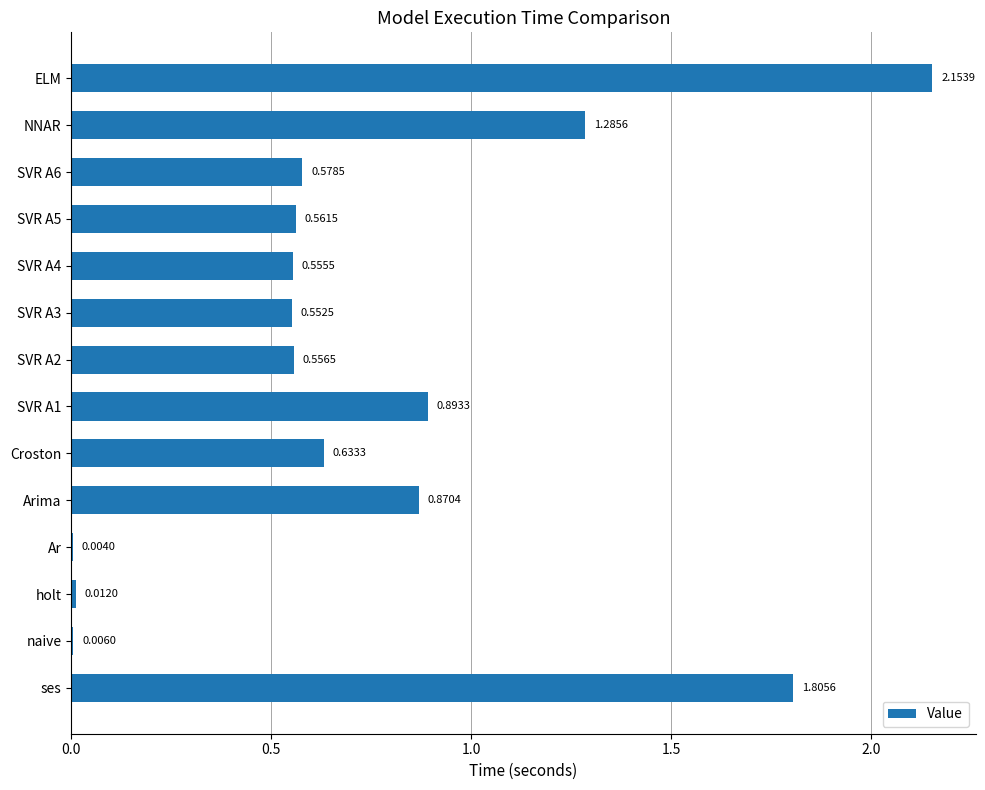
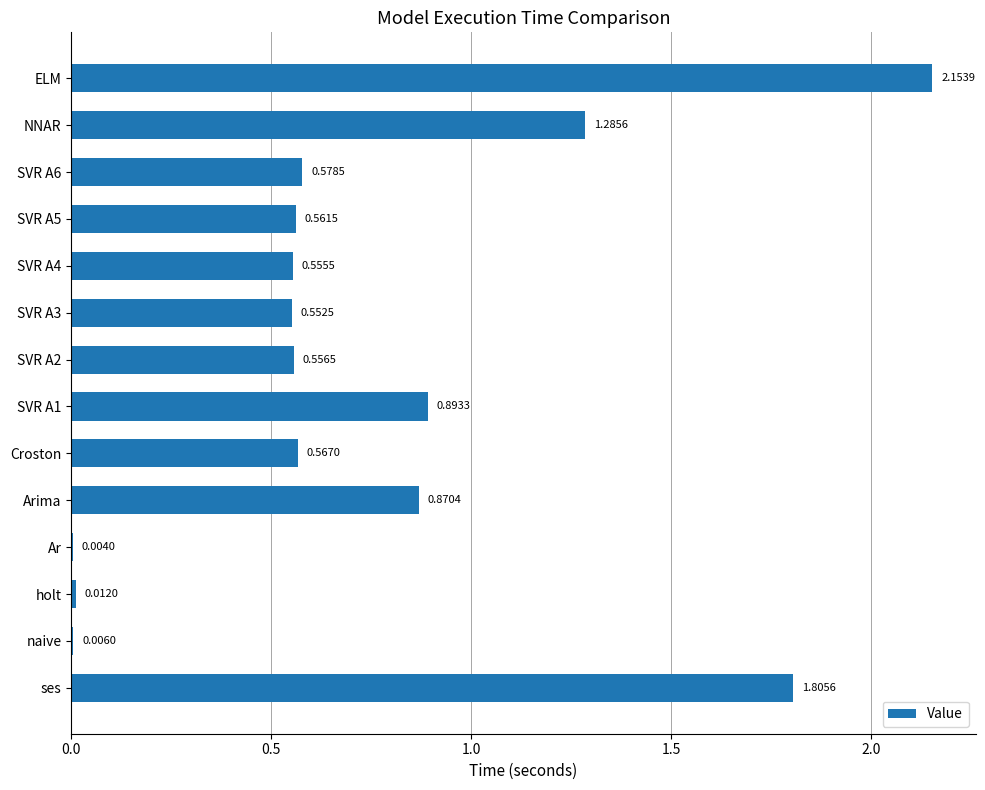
  {
    "ELM": 2.1539,
    "NNAR": 1.2856,
    "SVR A6": 0.5785,
    "SVR A5": 0.5615,
    "SVR A4": 0.5555,
    "SVR A3": 0.5525,
    "SVR A2": 0.5565,
    "SVR A1": 0.8933,
-   "Croston": 0.6333,
+   "Croston": 0.5670,
    "Arima": 0.8704,
    "Ar": 0.0040,
    "holt": 0.0120,
    "naive": 0.0060,
    "ses": 1.8056
  }
